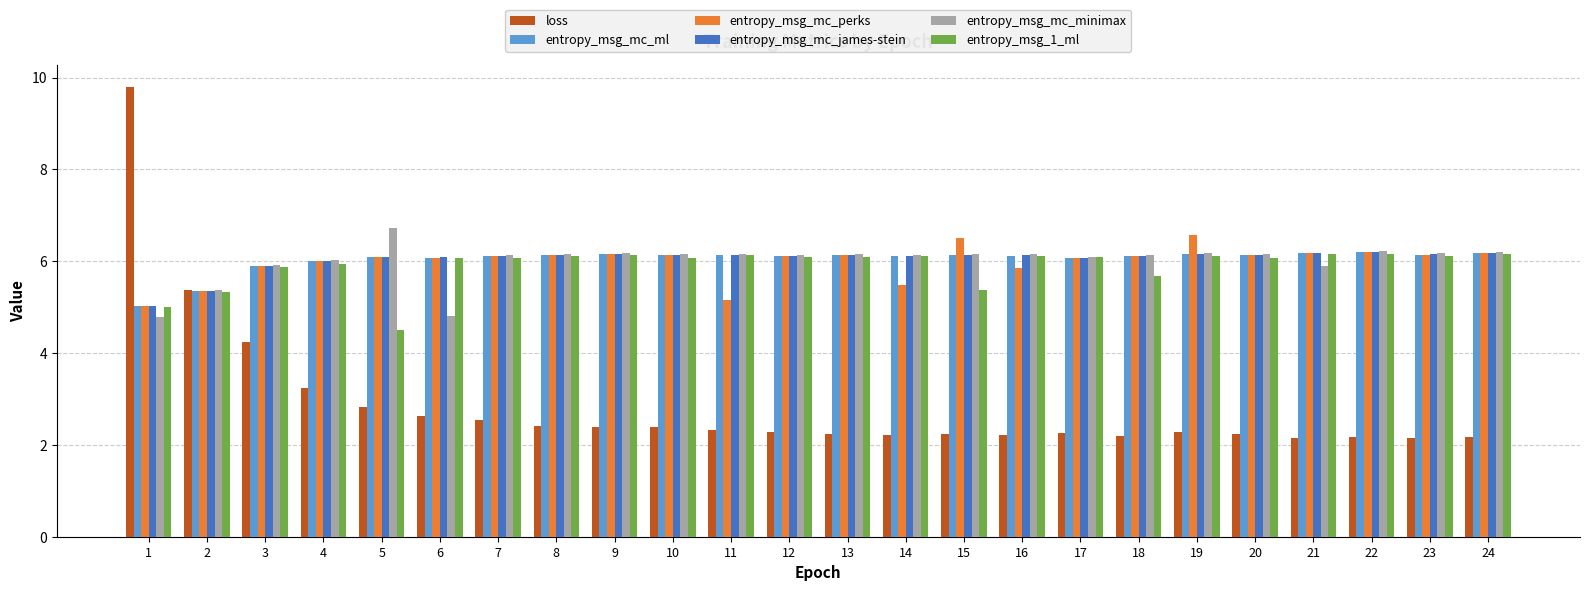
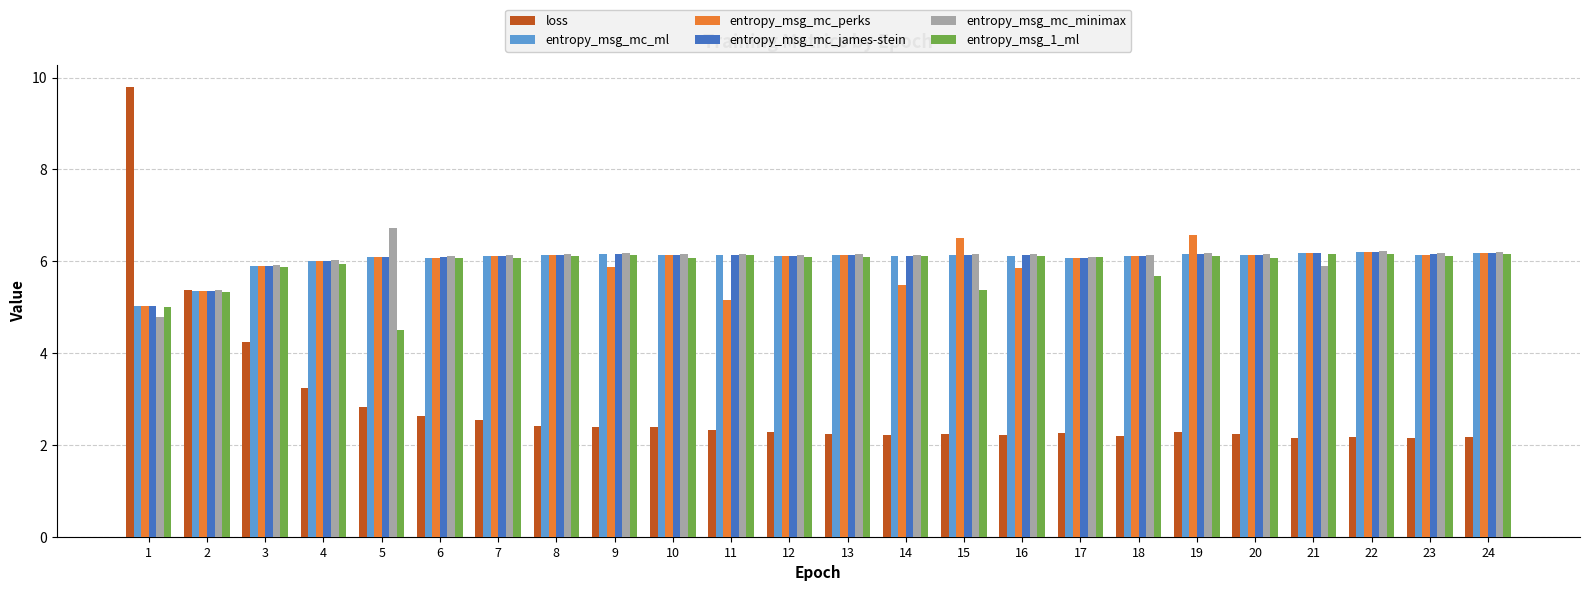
  {
    "loss": {
      "1": 9.8,
      "2": 5.4,
      "3": 4.2,
      "4": 3.2,
      "5": 2.8,
      "6": 2.6,
      "7": 2.5,
      "8": 2.4,
      "9": 2.4,
      "10": 2.4,
      "11": 2.3,
      "12": 2.3,
      "13": 2.2,
      "14": 2.2,
      "15": 2.2,
      "16": 2.2,
      "17": 2.3,
      "18": 2.2,
      "19": 2.3,
      "20": 2.2,
      "21": 2.2,
      "22": 2.2,
      "23": 2.2,
      "24": 2.2
    },
    "entropy_msg_mc_perks": {
      "1": 5.0,
      "2": 5.3,
      "3": 5.9,
      "4": 6.0,
      "5": 6.1,
      "6": 6.1,
      "7": 6.1,
      "8": 6.1,
-     "9": 6.2,
+     "9": 5.9,
      "10": 6.1,
      "11": 5.2,
      "12": 6.1,
      "13": 6.1,
      "14": 5.5,
      "15": 6.5,
      "16": 5.8,
      "17": 6.1,
      "18": 6.1,
      "19": 6.6,
      "20": 6.1,
      "21": 6.2,
      "22": 6.2,
      "23": 6.1,
      "24": 6.2
    },
    "entropy_msg_mc_minimax": {
      "1": 4.8,
      "2": 5.4,
      "3": 5.9,
      "4": 6.0,
      "5": 6.7,
-     "6": 4.8,
+     "6": 6.1,
      "7": 6.1,
      "8": 6.1,
      "9": 6.2,
      "10": 6.2,
      "11": 6.2,
      "12": 6.1,
      "13": 6.2,
      "14": 6.1,
      "15": 6.2,
      "16": 6.1,
      "17": 6.1,
      "18": 6.1,
      "19": 6.2,
      "20": 6.2,
      "21": 5.9,
      "22": 6.2,
      "23": 6.2,
      "24": 6.2
    },
    "entropy_msg_1_ml": {
      "1": 5.0,
      "2": 5.3,
      "3": 5.9,
      "4": 5.9,
      "5": 4.5,
      "6": 6.1,
      "7": 6.1,
      "8": 6.1,
      "9": 6.1,
      "10": 6.1,
      "11": 6.1,
      "12": 6.1,
      "13": 6.1,
      "14": 6.1,
      "15": 5.4,
      "16": 6.1,
      "17": 6.1,
      "18": 5.7,
      "19": 6.1,
      "20": 6.1,
      "21": 6.2,
      "22": 6.2,
      "23": 6.1,
      "24": 6.2
    }
  }
